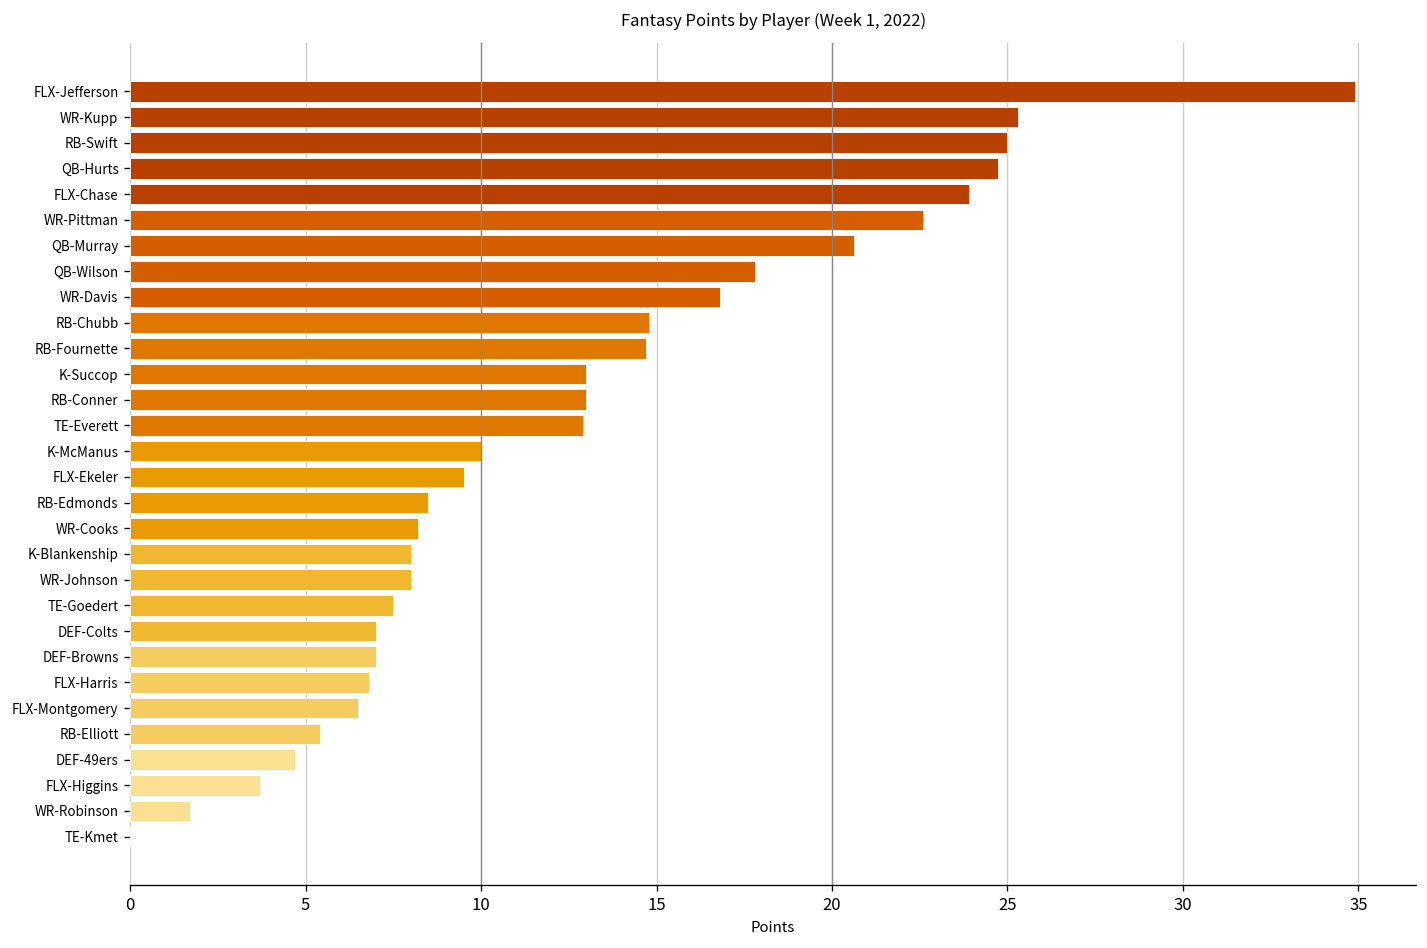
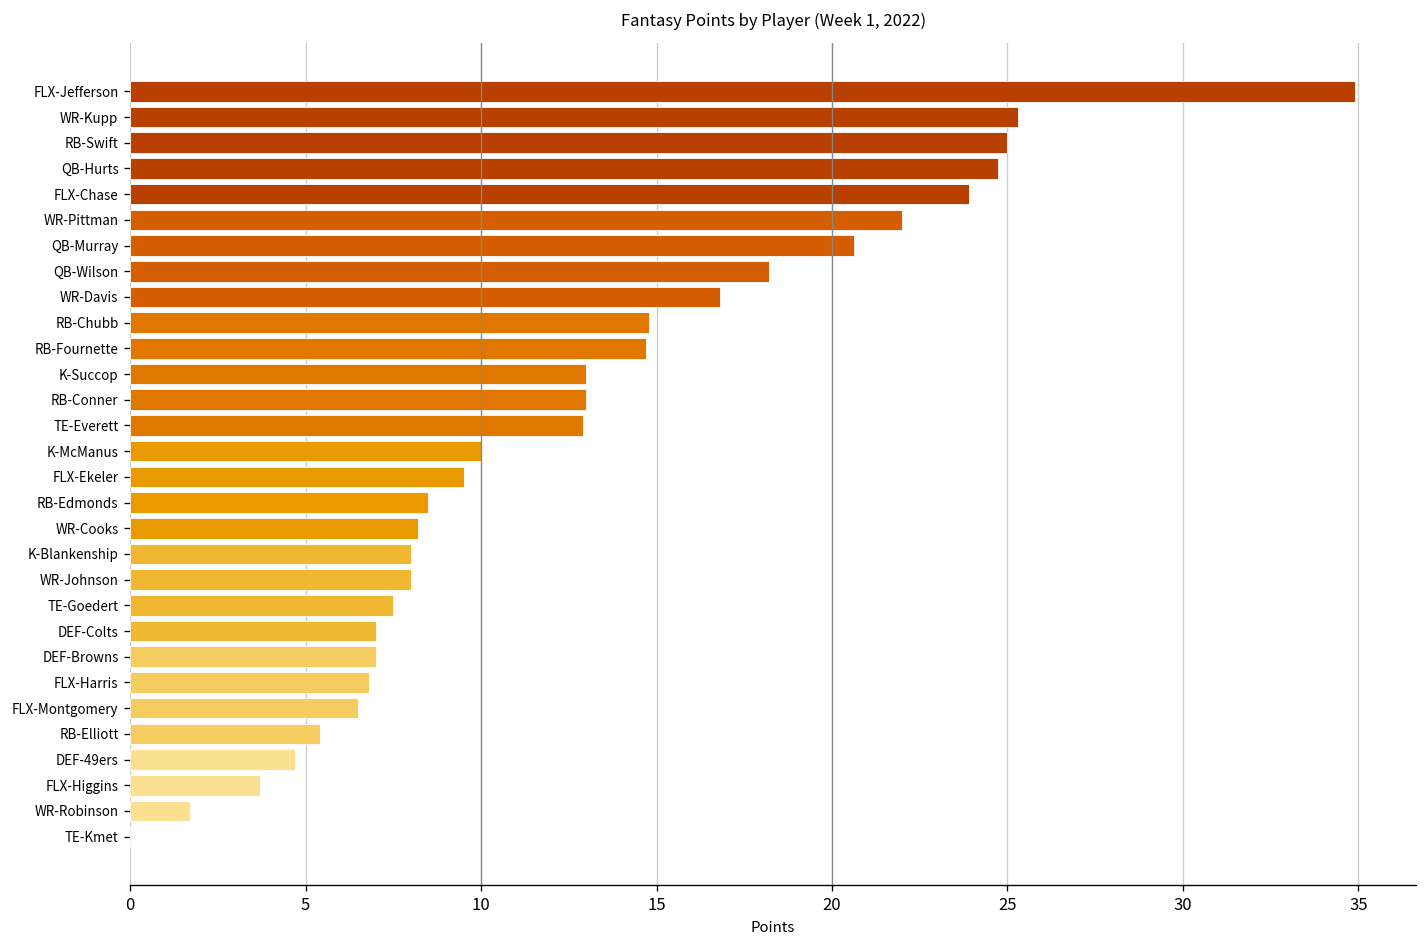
  {
    "FLX-Jefferson": 34.9,
    "WR-Kupp": 25.3,
    "RB-Swift": 25.0,
    "QB-Hurts": 24.7,
    "FLX-Chase": 23.9,
-   "WR-Pittman": 22.6,
+   "WR-Pittman": 22.0,
    "QB-Murray": 20.6,
-   "QB-Wilson": 17.8,
+   "QB-Wilson": 18.2,
    "WR-Davis": 16.8,
    "RB-Chubb": 14.8,
    "RB-Fournette": 14.7,
    "K-Succop": 13.0,
    "RB-Conner": 13.0,
    "TE-Everett": 12.9,
    "K-McManus": 10.0,
    "FLX-Ekeler": 9.5,
    "RB-Edmonds": 8.5,
    "WR-Cooks": 8.2,
    "K-Blankenship": 8.0,
    "WR-Johnson": 8.0,
    "TE-Goedert": 7.5,
    "DEF-Colts": 7.0,
    "DEF-Browns": 7.0,
    "FLX-Harris": 6.8,
    "FLX-Montgomery": 6.5,
    "RB-Elliott": 5.4,
    "DEF-49ers": 4.7,
    "FLX-Higgins": 3.7,
    "WR-Robinson": 1.7,
    "TE-Kmet": 0.0
  }
